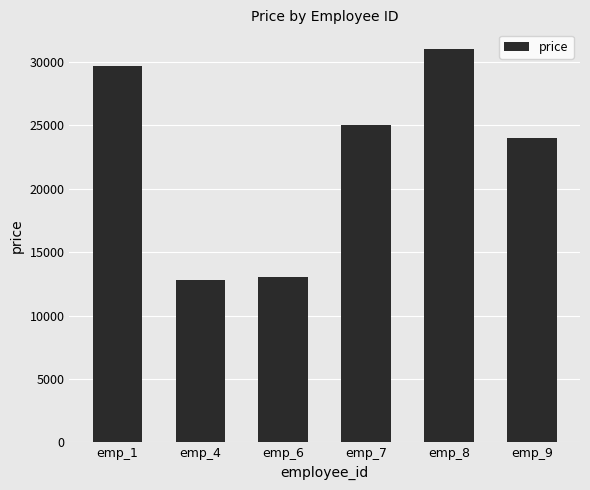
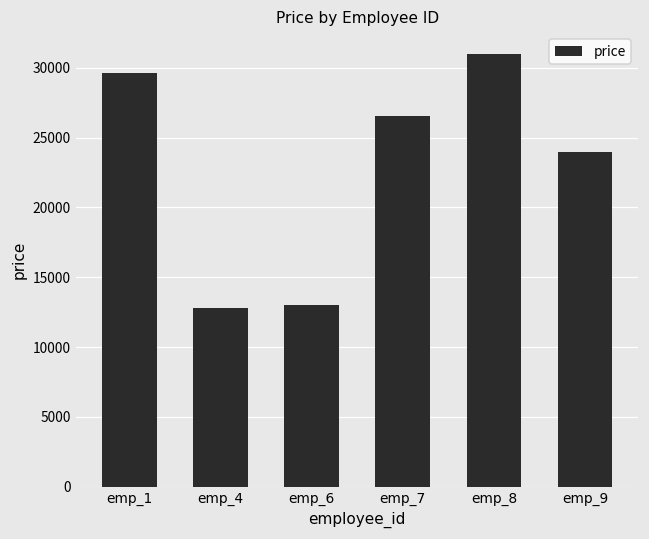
  {
    "emp_1": 29600,
    "emp_4": 12800,
    "emp_6": 13000,
-   "emp_7": 25000,
+   "emp_7": 26600,
    "emp_8": 31000,
    "emp_9": 24000
  }
